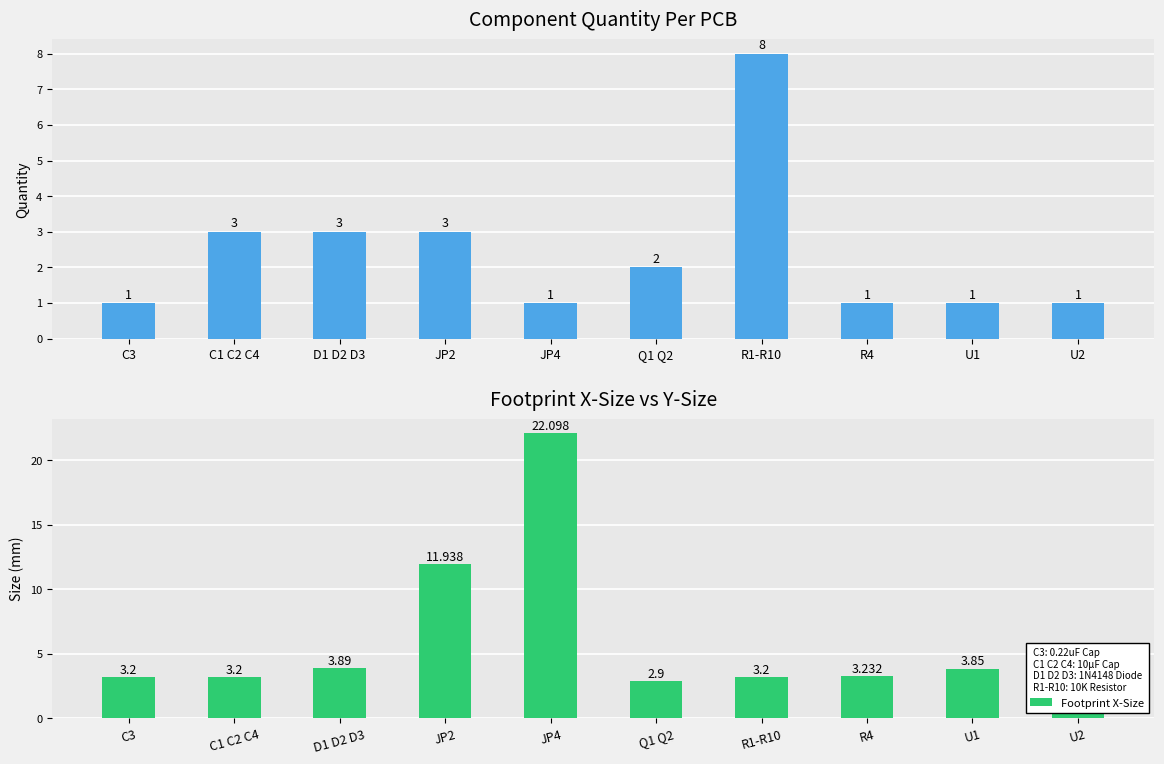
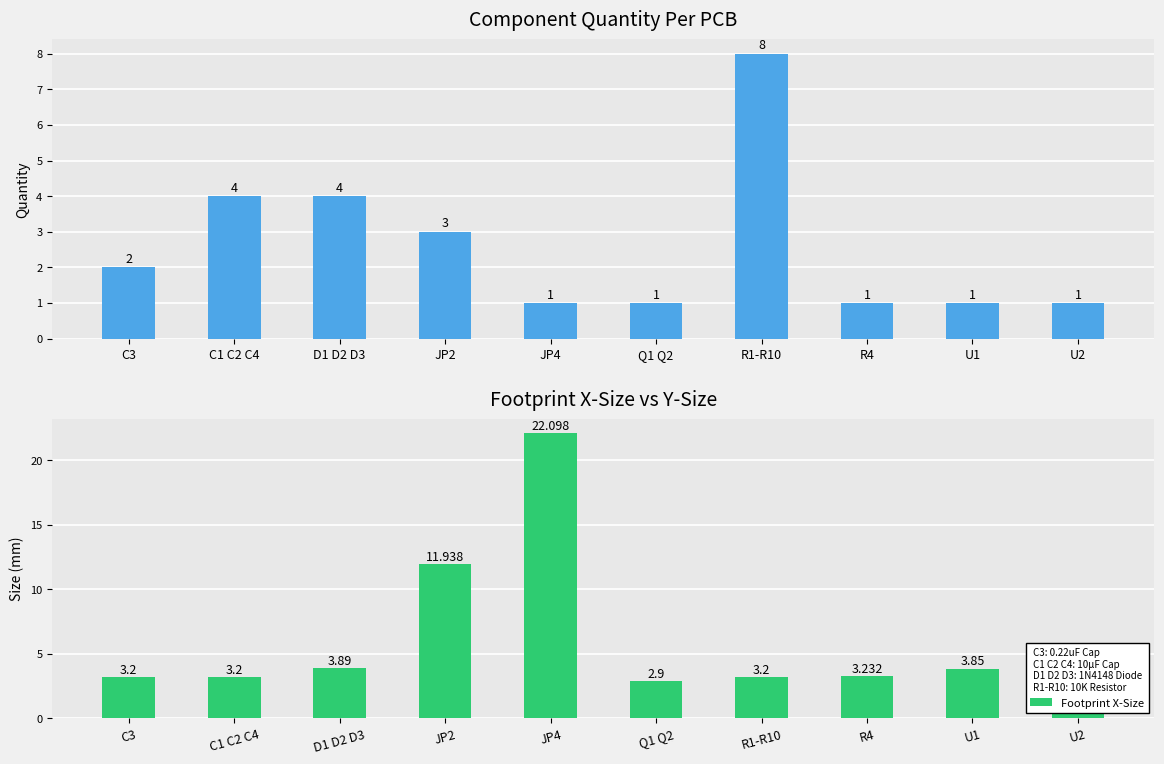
  {
    "Component Quantity Per PCB": {
-     "C3": 1,
-     "C1 C2 C4": 3,
-     "D1 D2 D3": 3,
+     "C3": 2,
+     "C1 C2 C4": 4,
+     "D1 D2 D3": 4,
      "JP2": 3,
      "JP4": 1,
-     "Q1 Q2": 2,
+     "Q1 Q2": 1,
      "R1-R10": 8,
      "R4": 1,
      "U1": 1,
      "U2": 1
    },
    "Footprint X-Size vs Y-Size": {
      "C3": 3.2,
      "C1 C2 C4": 3.2,
      "D1 D2 D3": 3.89,
      "JP2": 11.938,
      "JP4": 22.098,
      "Q1 Q2": 2.9,
      "R1-R10": 3.2,
      "R4": 3.232,
      "U1": 3.85
    }
  }
